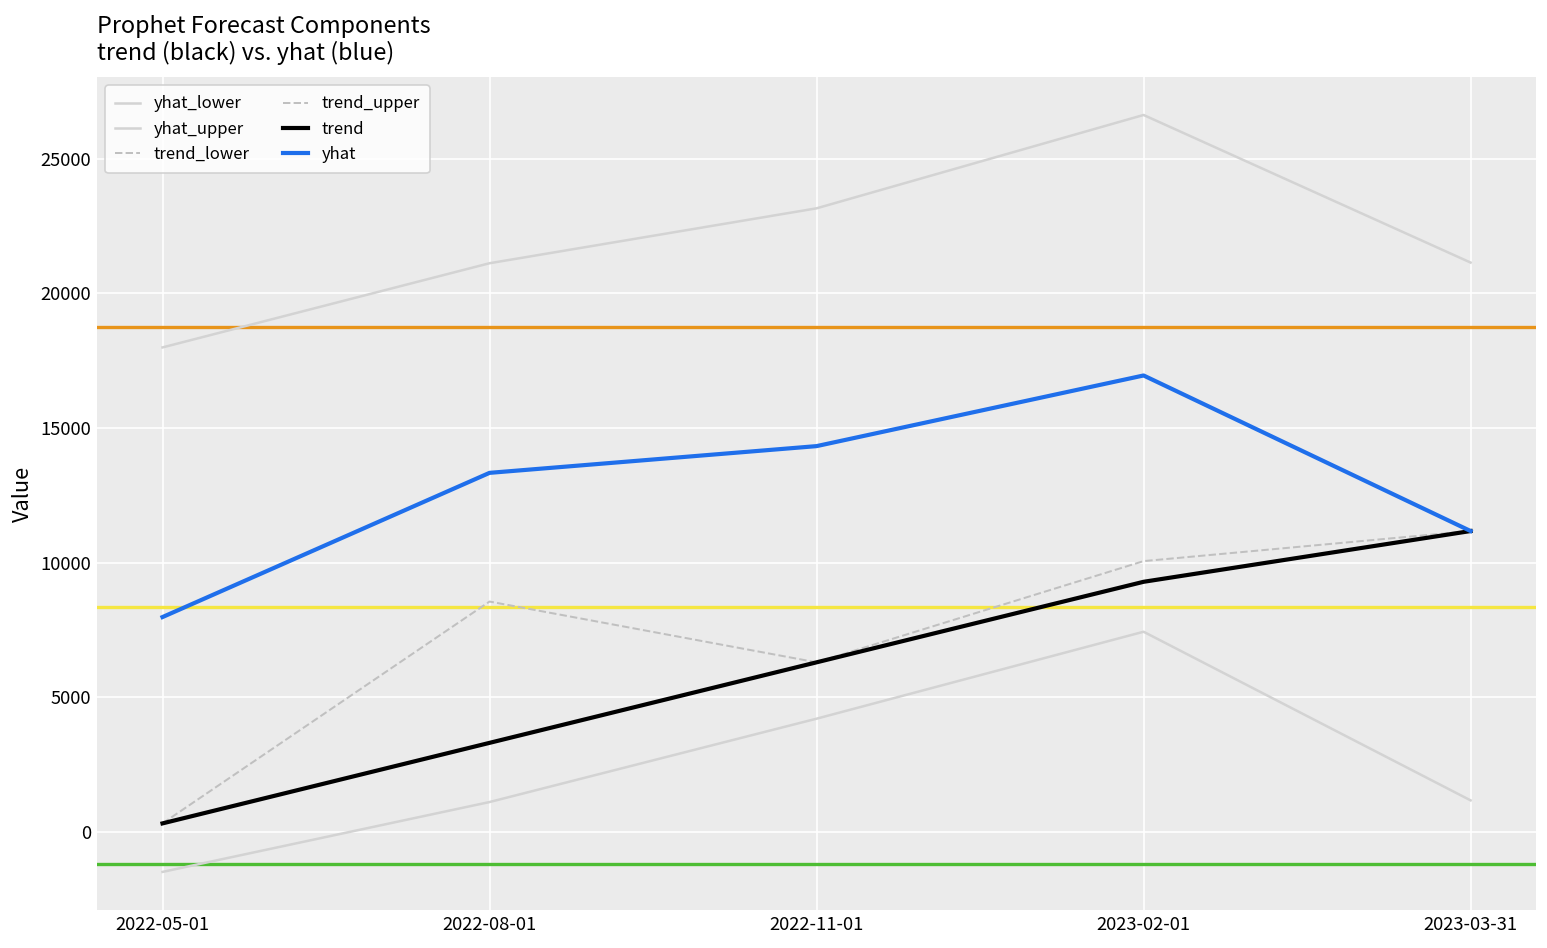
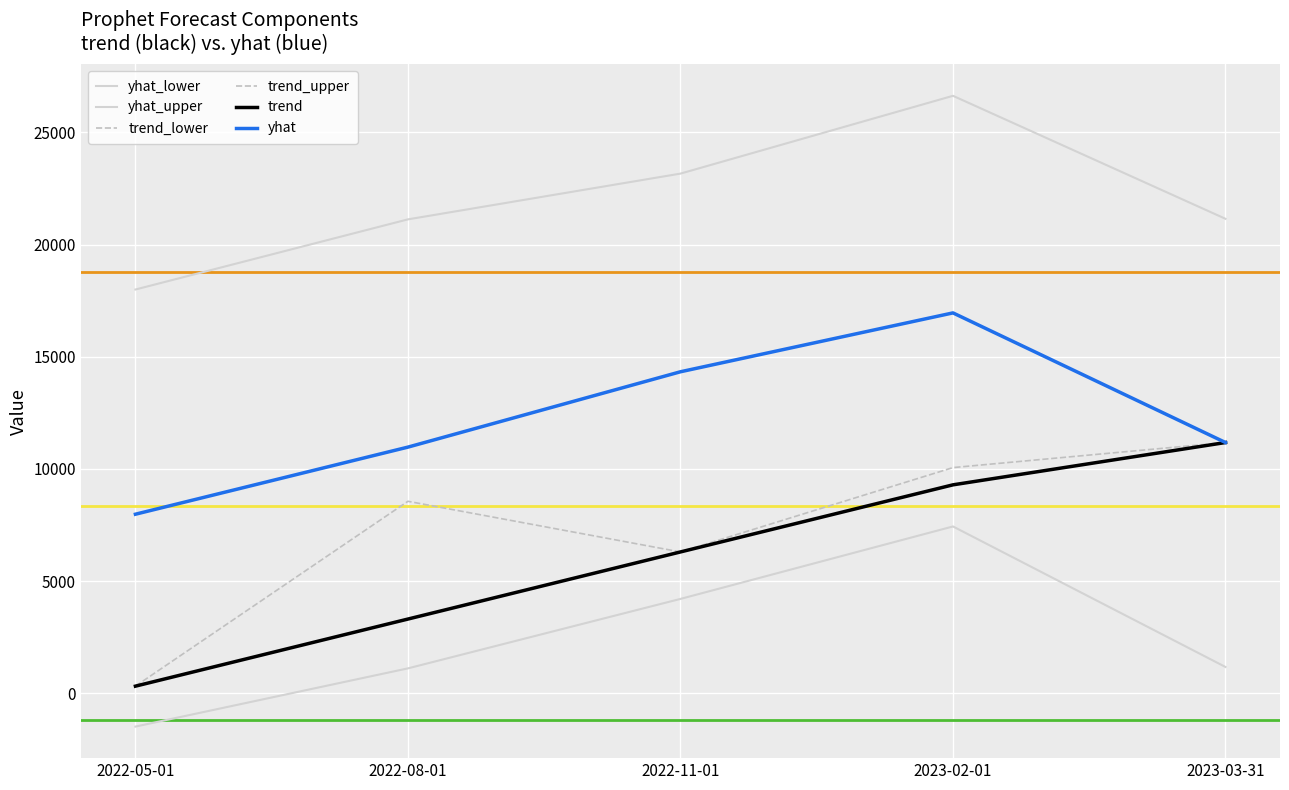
  {
    "yhat": {
      "2022-05-01": 8000,
-     "2022-08-01": 13300,
+     "2022-08-01": 11000,
      "2022-11-01": 14300,
      "2023-02-01": 17000
    }
  }
